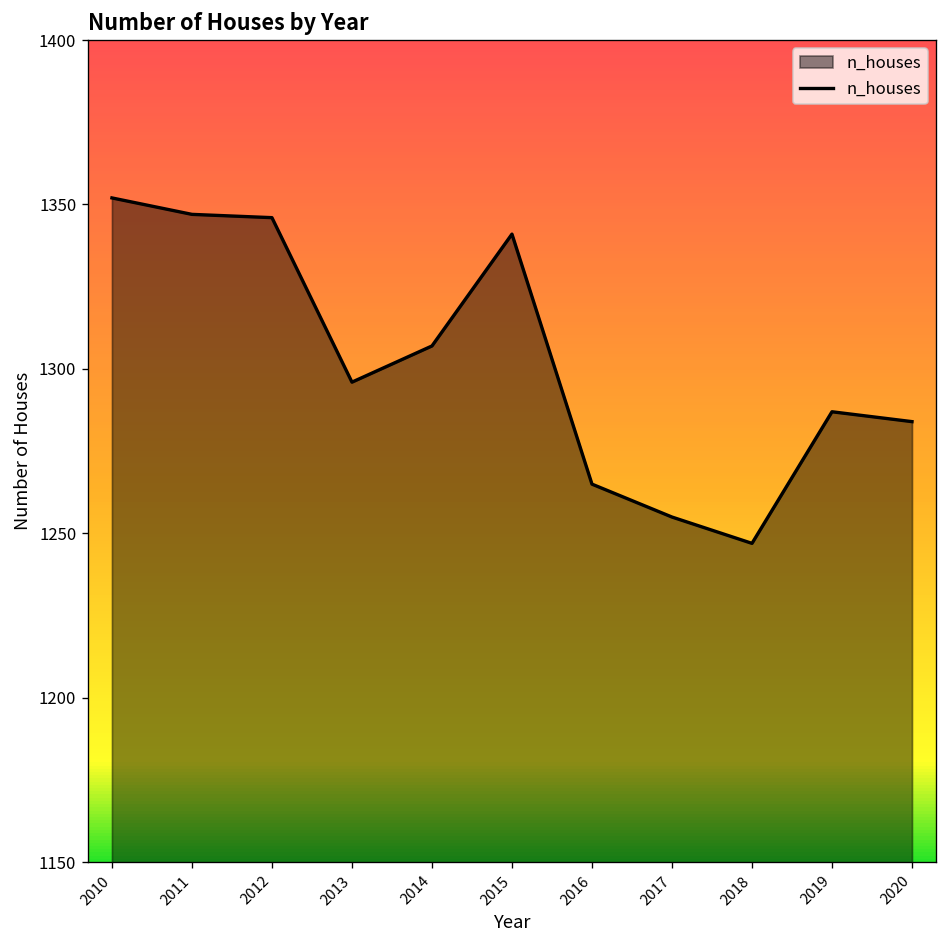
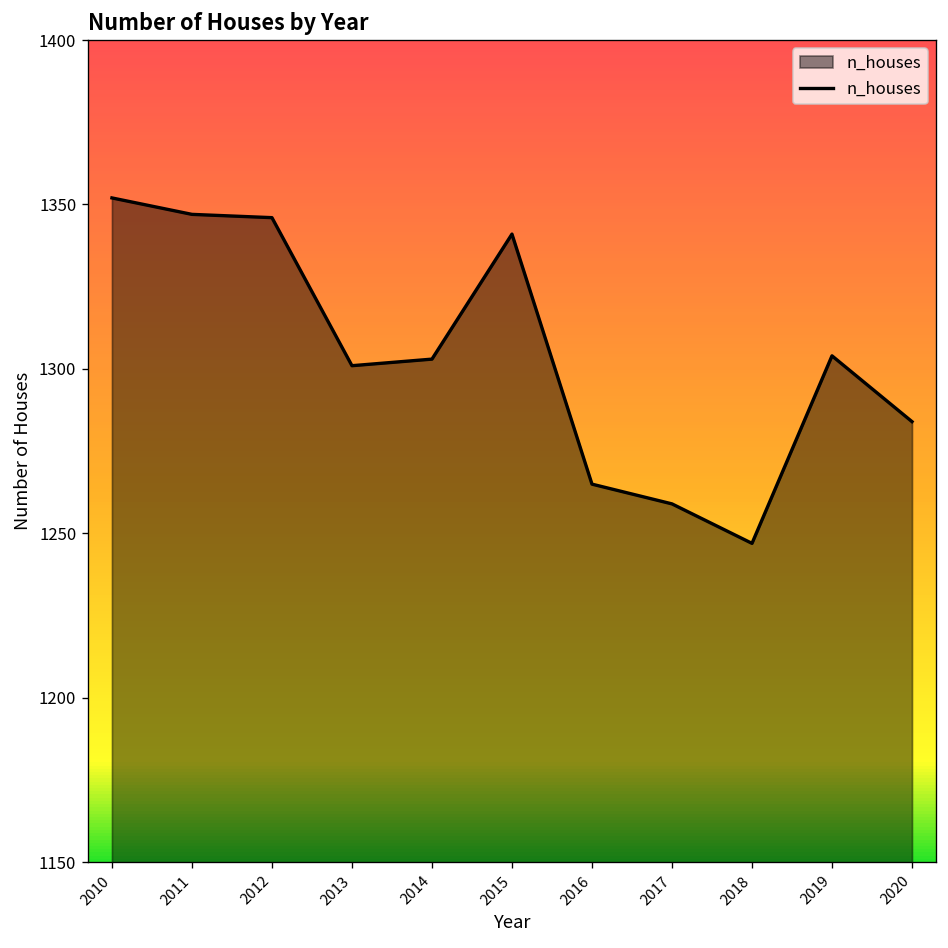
  {
    "2010": 1352,
    "2011": 1347,
    "2012": 1346,
-   "2013": 1296,
-   "2014": 1307,
+   "2013": 1301,
+   "2014": 1303,
    "2015": 1341,
    "2016": 1265,
-   "2017": 1255,
+   "2017": 1259,
    "2018": 1247,
-   "2019": 1287,
+   "2019": 1304,
    "2020": 1284
  }
